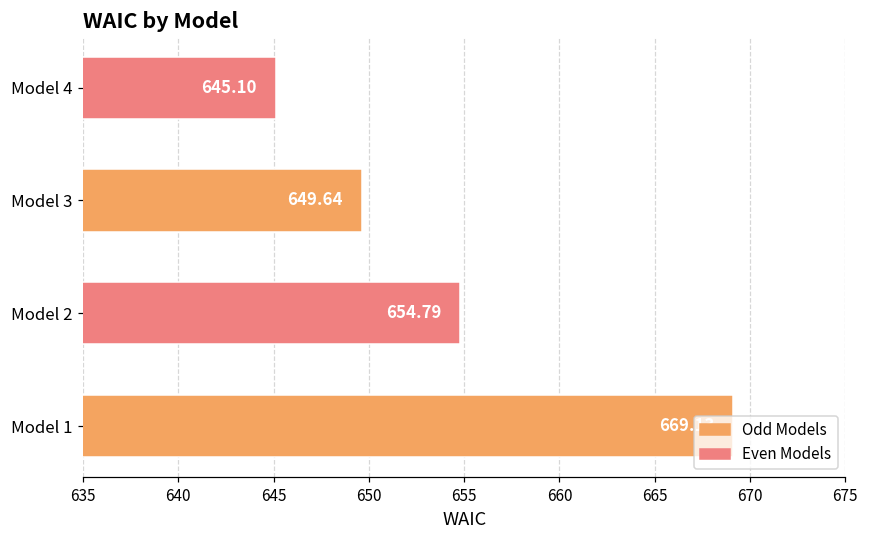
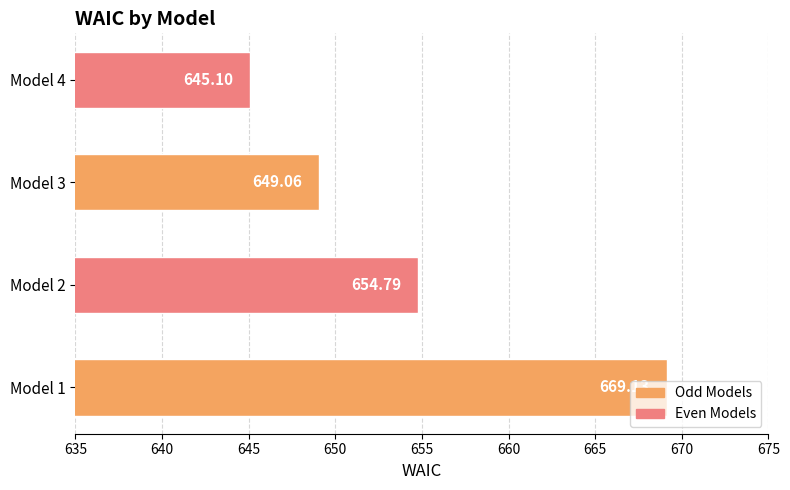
  {
    "Model 4": 645.10,
-   "Model 3": 649.64,
+   "Model 3": 649.06,
    "Model 2": 654.79
  }
